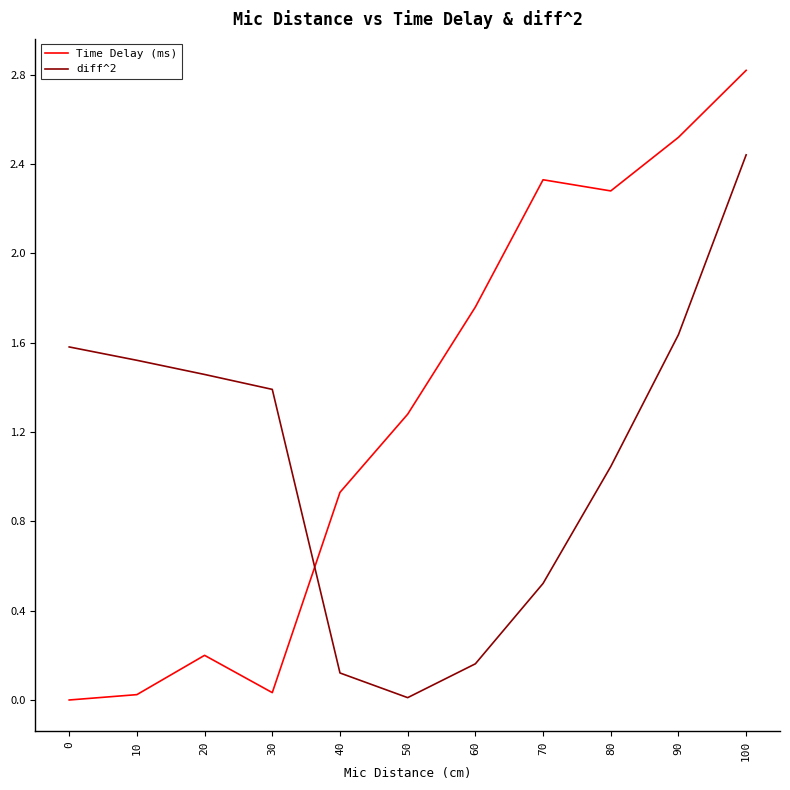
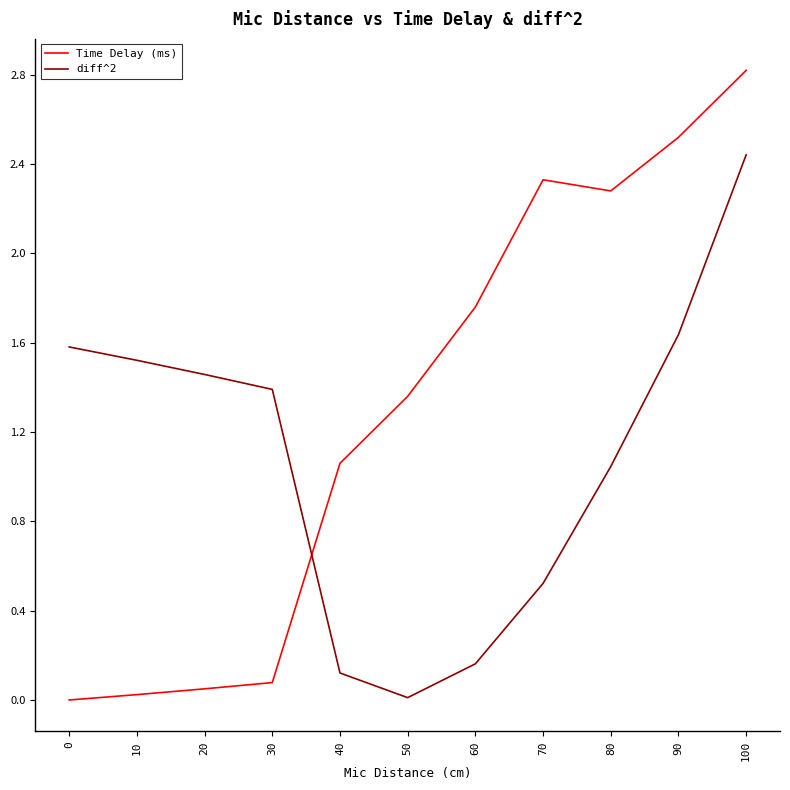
  {
    "Time Delay (ms)": {
      "0": 0.00,
      "10": 0.02,
-     "20": 0.20,
-     "30": 0.03,
-     "40": 0.93,
-     "50": 1.28,
+     "20": 0.05,
+     "30": 0.08,
+     "40": 1.06,
+     "50": 1.36,
      "60": 1.76,
      "70": 2.33,
      "80": 2.28,
      "90": 2.52,
      "100": 2.82
    },
    "diff^2": {
      "0": 1.58,
      "10": 1.52,
      "20": 1.46,
      "30": 1.39,
      "40": 0.12,
      "50": 0.01,
      "60": 0.16,
      "70": 0.52,
      "80": 1.05,
      "90": 1.64,
      "100": 2.44
    }
  }
